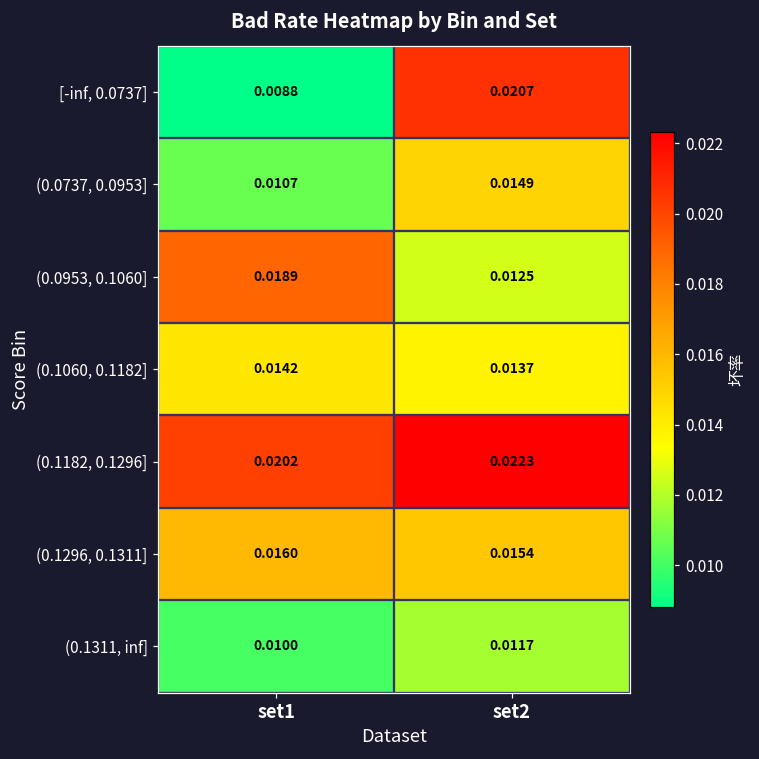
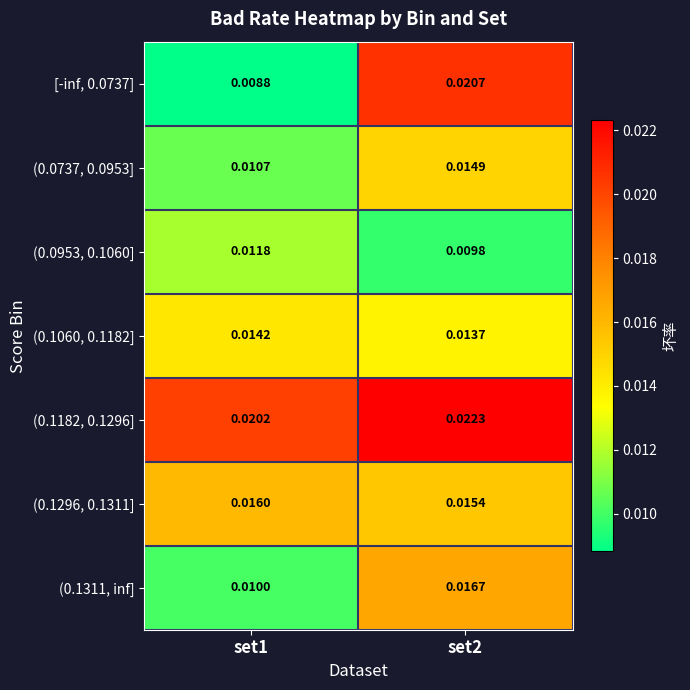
  {
    "[-inf, 0.0737]": {
      "set1": 0.0088,
      "set2": 0.0207
    },
    "(0.0737, 0.0953]": {
      "set1": 0.0107,
      "set2": 0.0149
    },
    "(0.0953, 0.1060]": {
-     "set1": 0.0189,
-     "set2": 0.0125
+     "set1": 0.0118,
+     "set2": 0.0098
    },
    "(0.1060, 0.1182]": {
      "set1": 0.0142,
      "set2": 0.0137
    },
    "(0.1182, 0.1296]": {
      "set1": 0.0202,
      "set2": 0.0223
    },
    "(0.1296, 0.1311]": {
      "set1": 0.0160,
      "set2": 0.0154
    },
    "(0.1311, inf]": {
      "set1": 0.0100,
-     "set2": 0.0117
+     "set2": 0.0167
    }
  }
